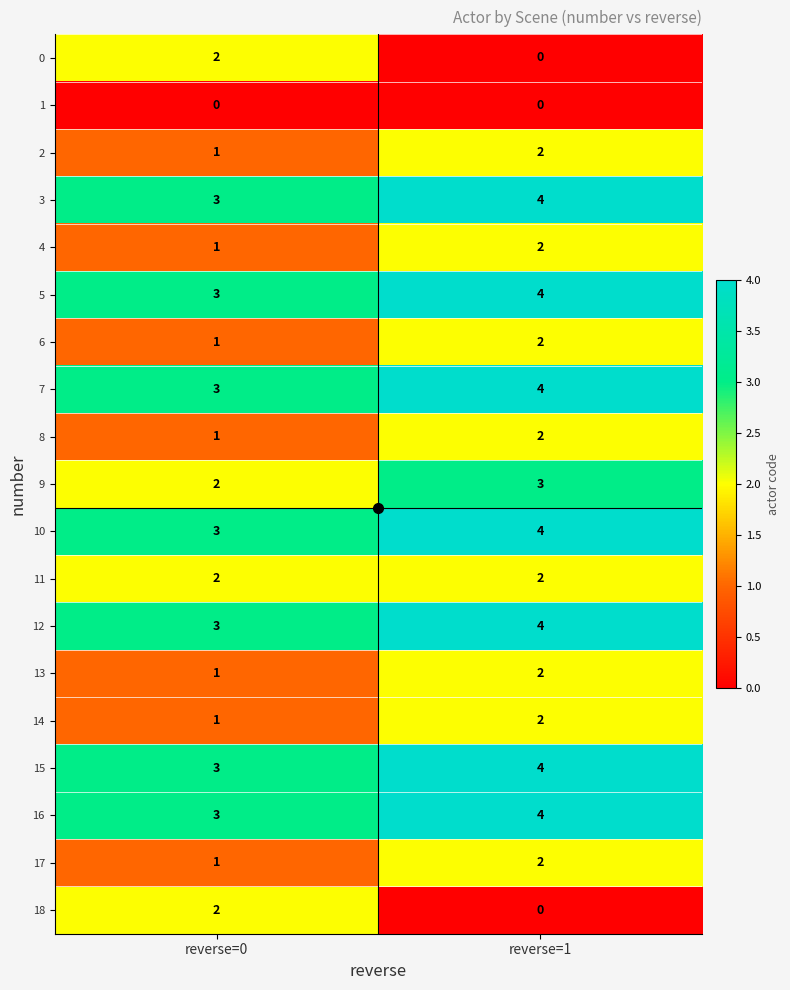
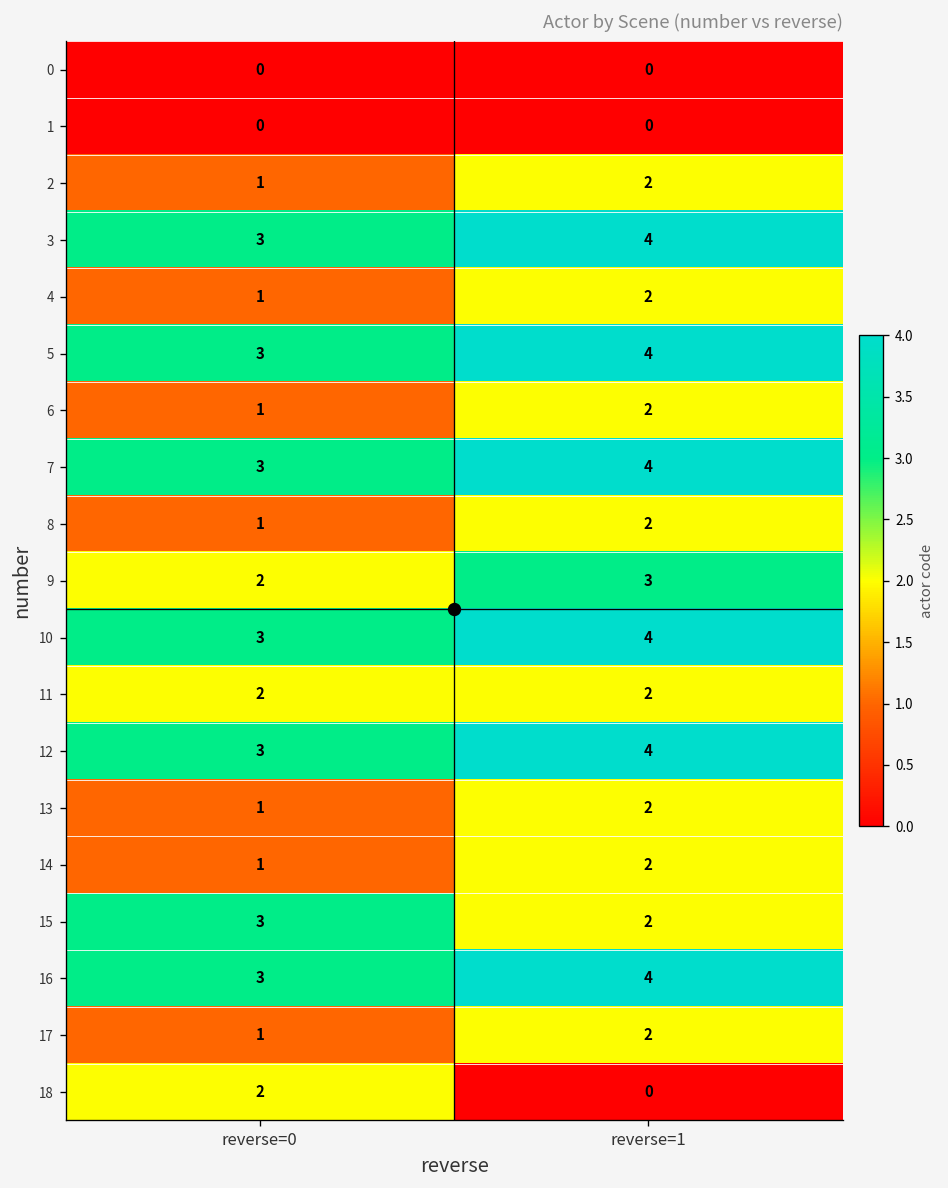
  {
    "0": {
-     "reverse=0": 2,
+     "reverse=0": 0,
      "reverse=1": 0
    },
    "1": {
      "reverse=0": 0,
      "reverse=1": 0
    },
    "2": {
      "reverse=0": 1,
      "reverse=1": 2
    },
    "3": {
      "reverse=0": 3,
      "reverse=1": 4
    },
    "4": {
      "reverse=0": 1,
      "reverse=1": 2
    },
    "5": {
      "reverse=0": 3,
      "reverse=1": 4
    },
    "6": {
      "reverse=0": 1,
      "reverse=1": 2
    },
    "7": {
      "reverse=0": 3,
      "reverse=1": 4
    },
    "8": {
      "reverse=0": 1,
      "reverse=1": 2
    },
    "9": {
      "reverse=0": 2,
      "reverse=1": 3
    },
    "10": {
      "reverse=0": 3,
      "reverse=1": 4
    },
    "11": {
      "reverse=0": 2,
      "reverse=1": 2
    },
    "12": {
      "reverse=0": 3,
      "reverse=1": 4
    },
    "13": {
      "reverse=0": 1,
      "reverse=1": 2
    },
    "14": {
      "reverse=0": 1,
      "reverse=1": 2
    },
    "15": {
      "reverse=0": 3,
-     "reverse=1": 4
+     "reverse=1": 2
    },
    "16": {
      "reverse=0": 3,
      "reverse=1": 4
    },
    "17": {
      "reverse=0": 1,
      "reverse=1": 2
    },
    "18": {
      "reverse=0": 2,
      "reverse=1": 0
    }
  }
